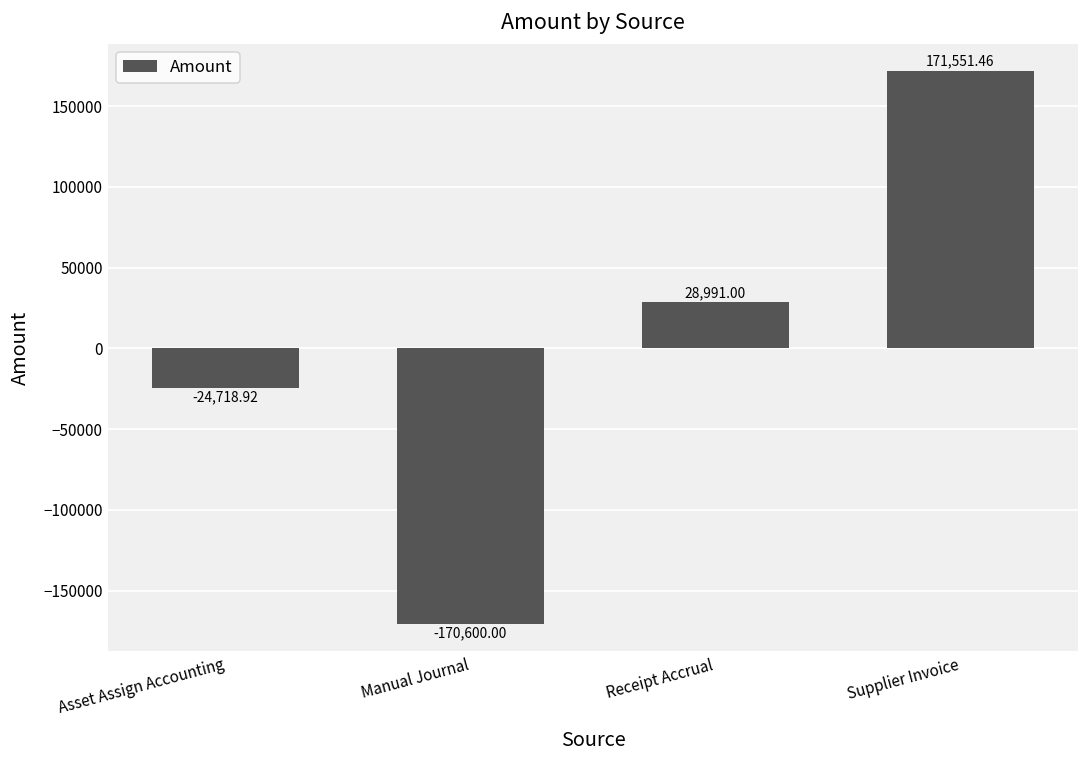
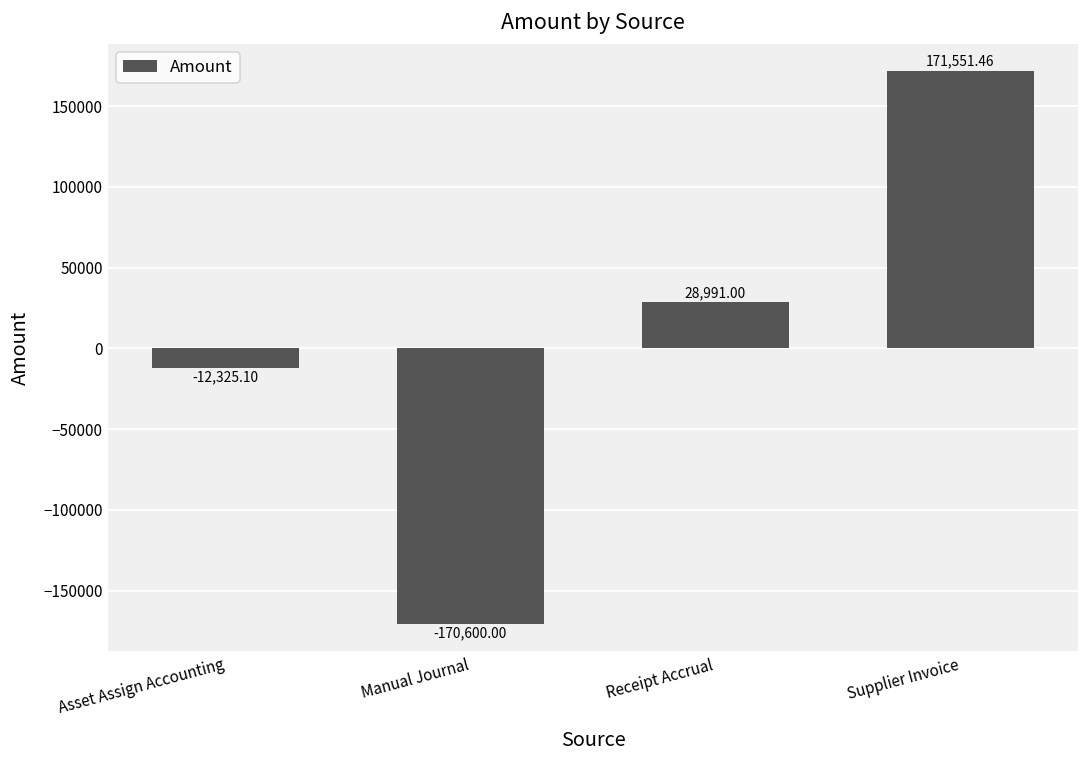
  {
-   "Asset Assign Accounting": "-24,718.92",
+   "Asset Assign Accounting": "-12,325.10",
    "Manual Journal": "-170,600.00",
    "Receipt Accrual": "28,991.00",
    "Supplier Invoice": "171,551.46"
  }
